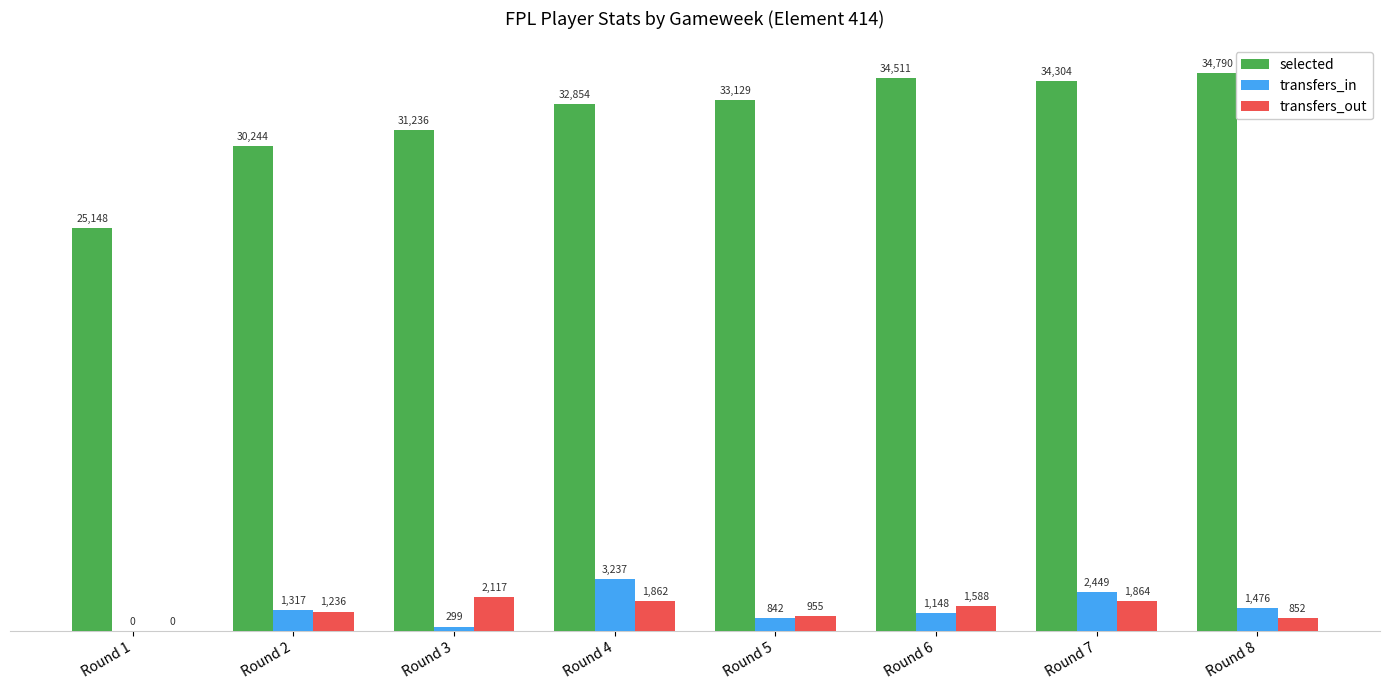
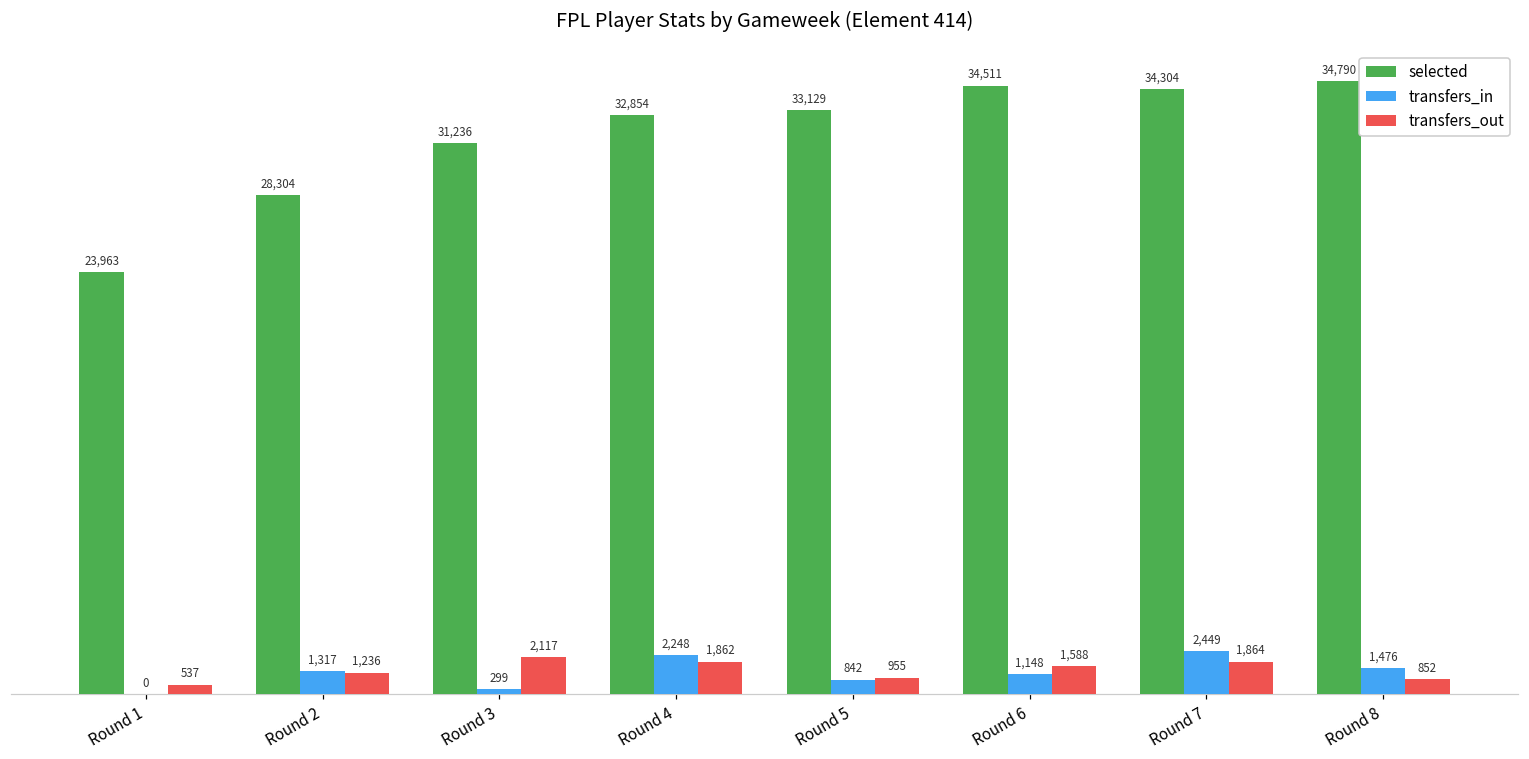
  {
    "selected": {
-     "Round 1": "25,148",
-     "Round 2": "30,244",
+     "Round 1": "23,963",
+     "Round 2": "28,304",
      "Round 3": "31,236",
      "Round 4": "32,854",
      "Round 5": "33,129",
      "Round 6": "34,511",
      "Round 7": "34,304",
      "Round 8": "34,790"
    },
    "transfers_in": {
      "Round 1": "0",
      "Round 2": "1,317",
      "Round 3": "299",
-     "Round 4": "3,237",
+     "Round 4": "2,248",
      "Round 5": "842",
      "Round 6": "1,148",
      "Round 7": "2,449",
      "Round 8": "1,476"
    },
    "transfers_out": {
-     "Round 1": "0",
+     "Round 1": "537",
      "Round 2": "1,236",
      "Round 3": "2,117",
      "Round 4": "1,862",
      "Round 5": "955",
      "Round 6": "1,588",
      "Round 7": "1,864",
      "Round 8": "852"
    }
  }
